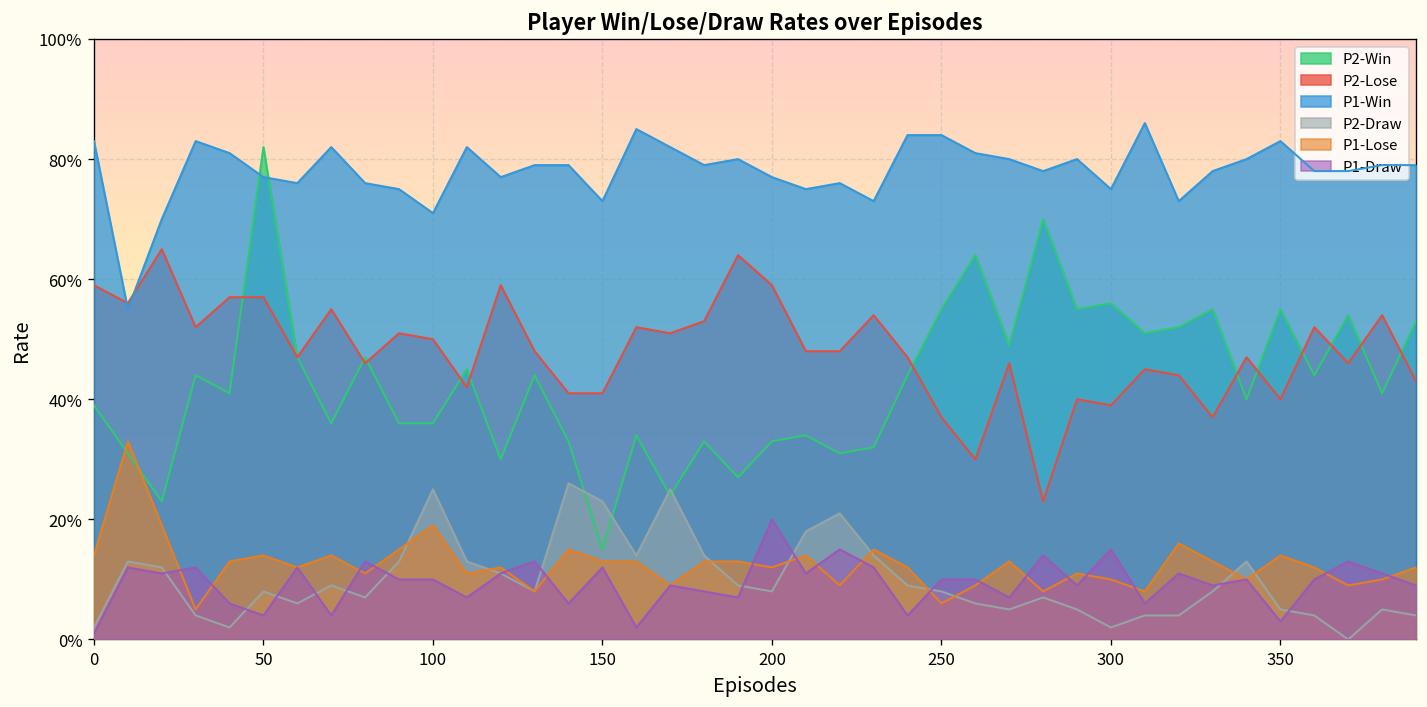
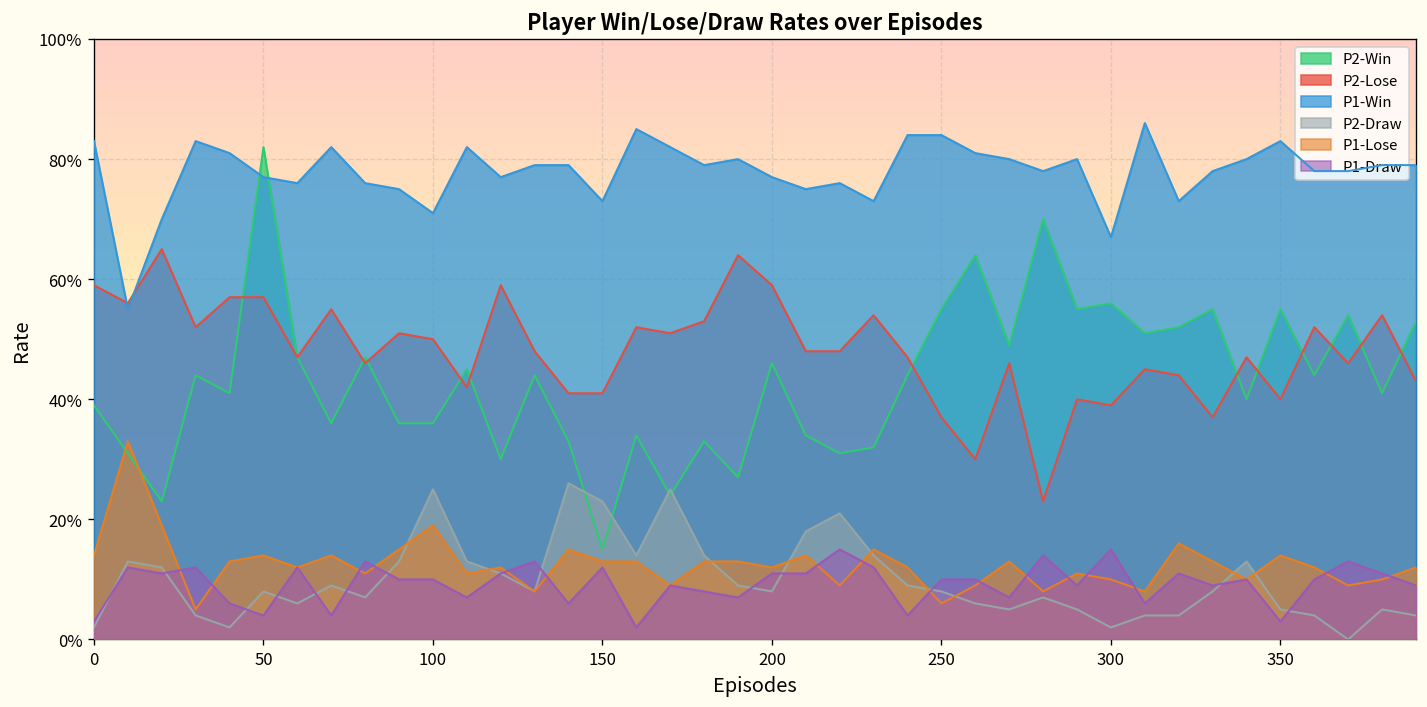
  {
    "P2-Win": {
      "0": "39%",
      "50": "82%",
      "100": "36%",
      "150": "15%",
-     "200": "33%",
+     "200": "46%",
      "250": "55%",
      "300": "56%",
      "350": "55%"
    },
    "P1-Win": {
      "0": "83%",
      "50": "77%",
      "100": "71%",
      "150": "73%",
      "200": "77%",
      "250": "84%",
-     "300": "75%",
+     "300": "67%",
      "350": "83%"
    },
    "P2-Draw": {
      "0": "2%",
      "50": "8%",
      "100": "25%",
      "150": "23%",
      "200": "8%",
      "250": "8%",
      "300": "2%",
      "350": "5%"
    },
    "P1-Draw": {
-     "0": "1%",
+     "0": "3%",
      "50": "4%",
      "100": "10%",
      "150": "12%",
-     "200": "20%",
+     "200": "11%",
      "250": "10%",
      "300": "15%",
      "350": "3%"
    }
  }
